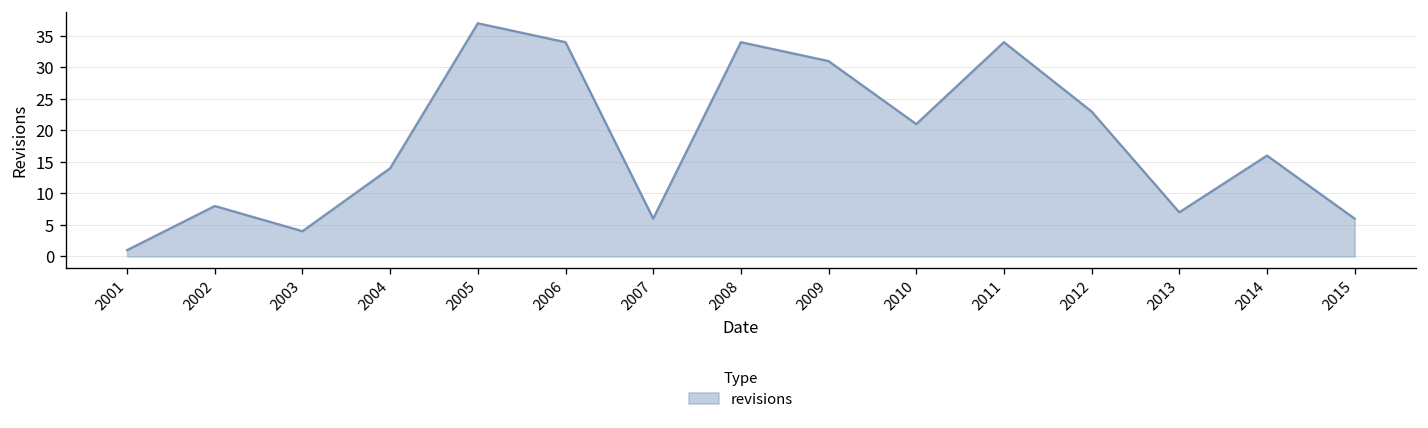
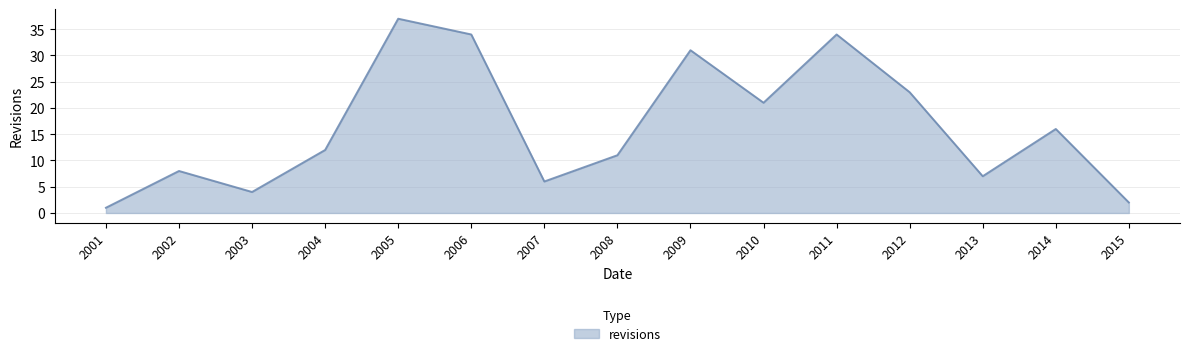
  {
    "2001": 1,
    "2002": 8,
    "2003": 4,
-   "2004": 14,
+   "2004": 12,
    "2005": 37,
    "2006": 34,
    "2007": 6,
-   "2008": 34,
+   "2008": 11,
    "2009": 31,
    "2010": 21,
    "2011": 34,
    "2012": 23,
    "2013": 7,
    "2014": 16,
-   "2015": 6
+   "2015": 2
  }
